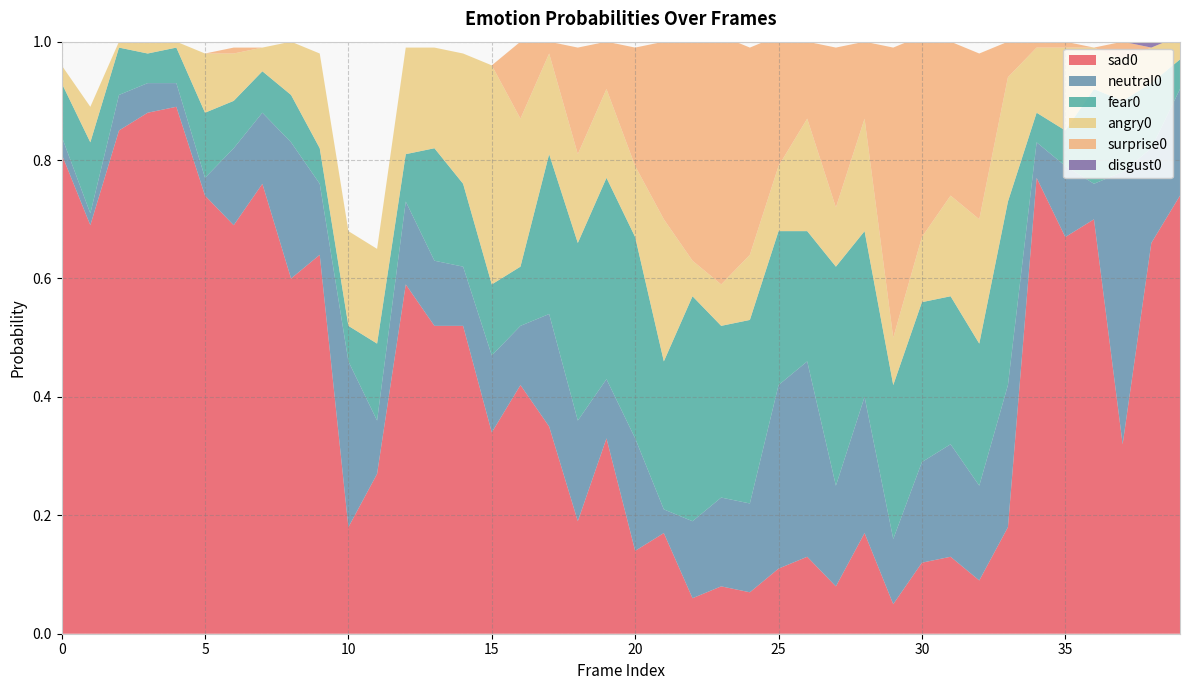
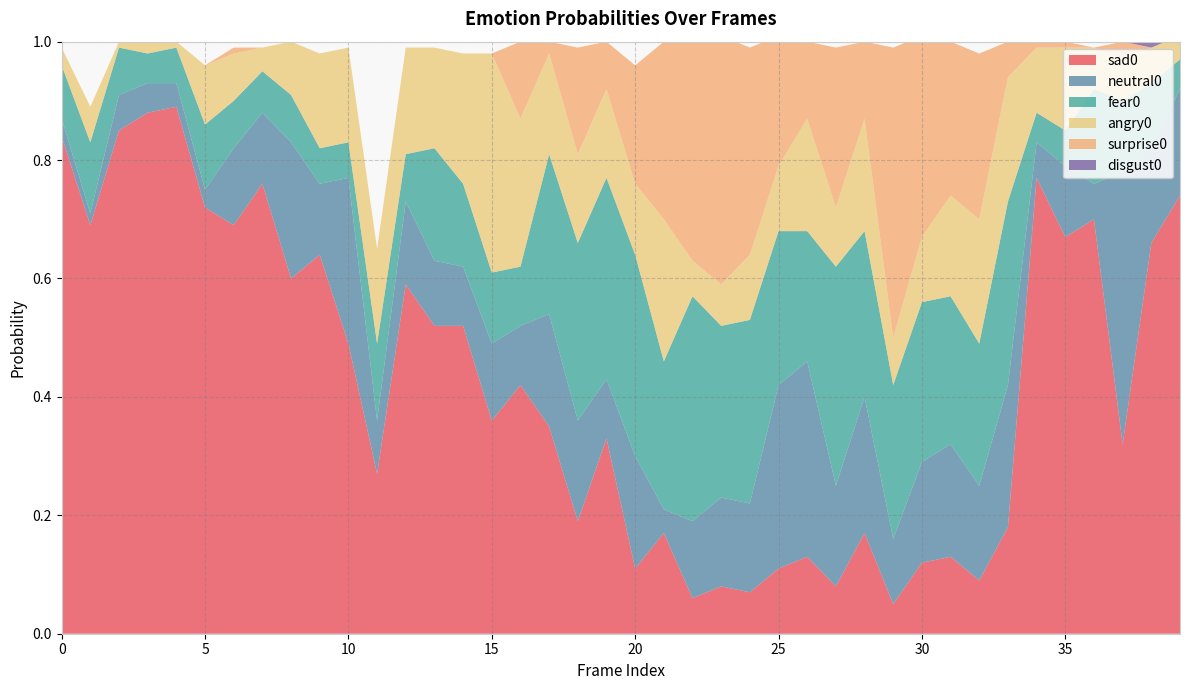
  {
    "sad0": {
-     "0": 0.81,
-     "5": 0.74,
-     "10": 0.18,
-     "15": 0.34,
-     "20": 0.14,
+     "0": 0.84,
+     "5": 0.72,
+     "10": 0.49,
+     "15": 0.36,
+     "20": 0.11,
      "25": 0.11,
      "30": 0.12,
      "35": 0.67
    }
  }
